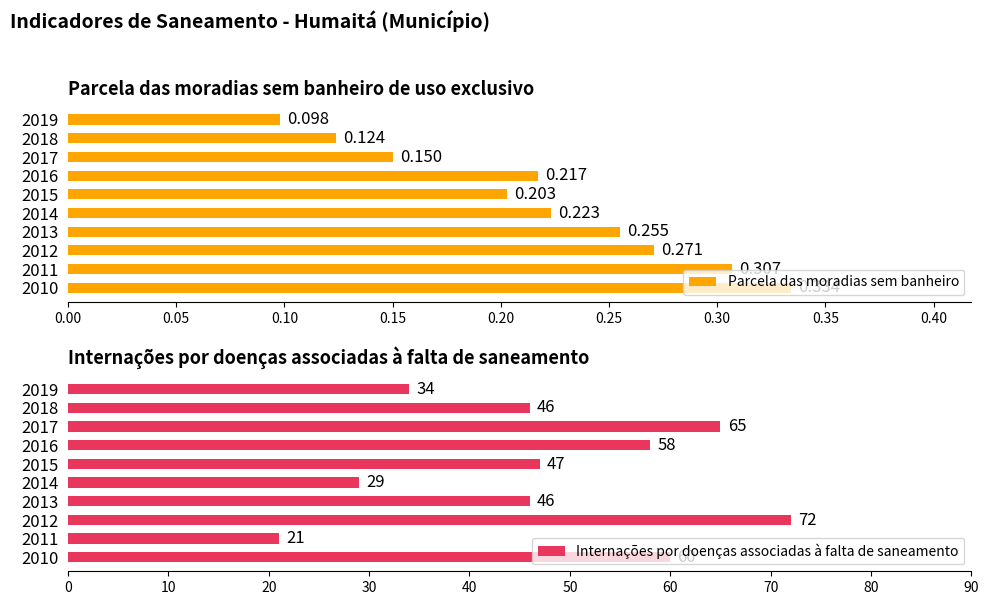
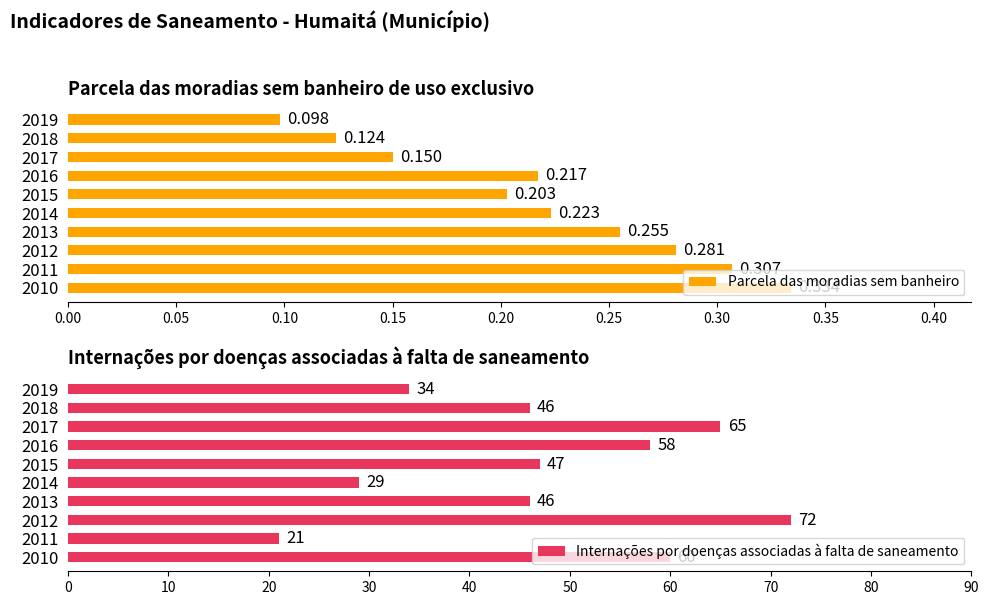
  {
    "Parcela das moradias sem banheiro de uso exclusivo": {
      "2019": 0.098,
      "2018": 0.124,
      "2017": 0.150,
      "2016": 0.217,
      "2015": 0.203,
      "2014": 0.223,
      "2013": 0.255,
-     "2012": 0.271
+     "2012": 0.281
    },
    "Internações por doenças associadas à falta de saneamento": {
      "2019": 34,
      "2018": 46,
      "2017": 65,
      "2016": 58,
      "2015": 47,
      "2014": 29,
      "2013": 46,
      "2012": 72,
      "2011": 21
    }
  }
